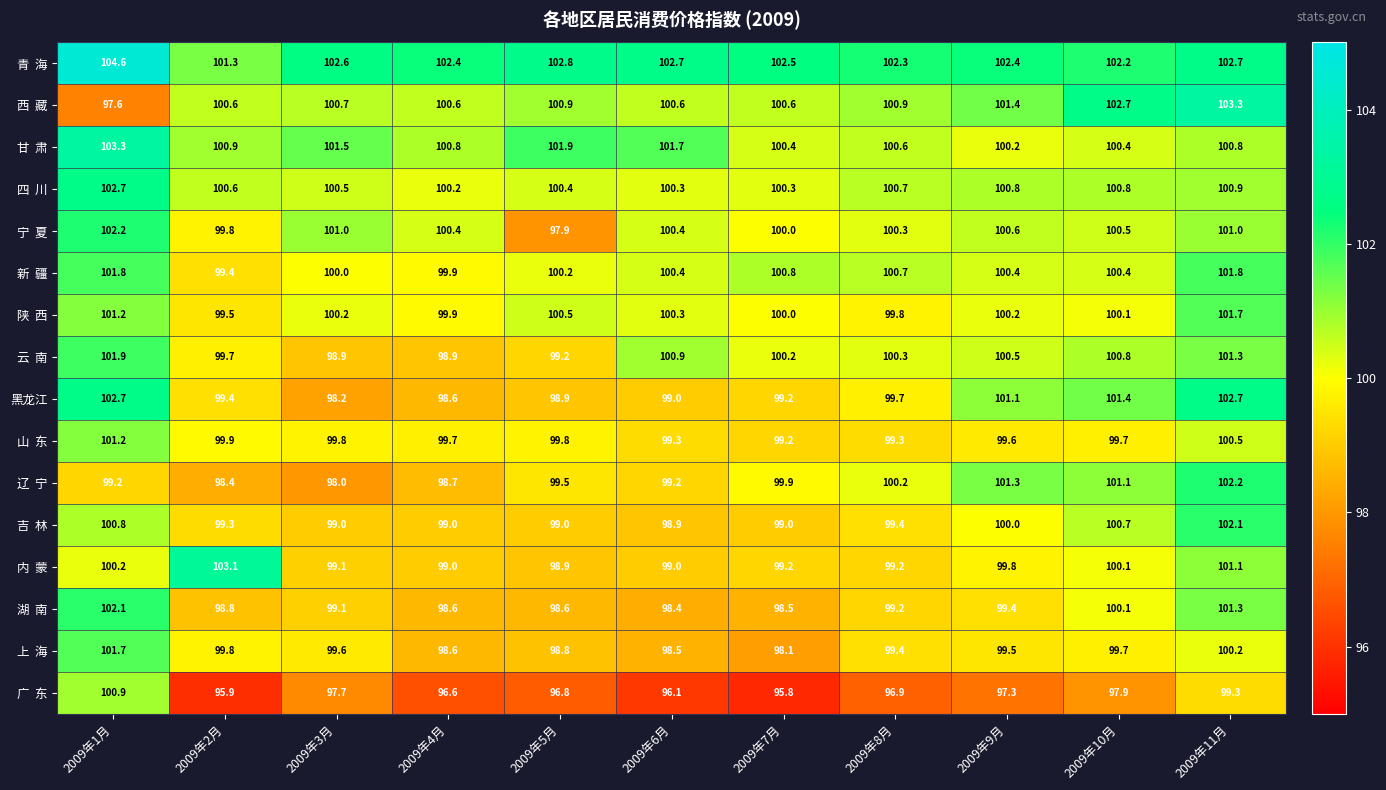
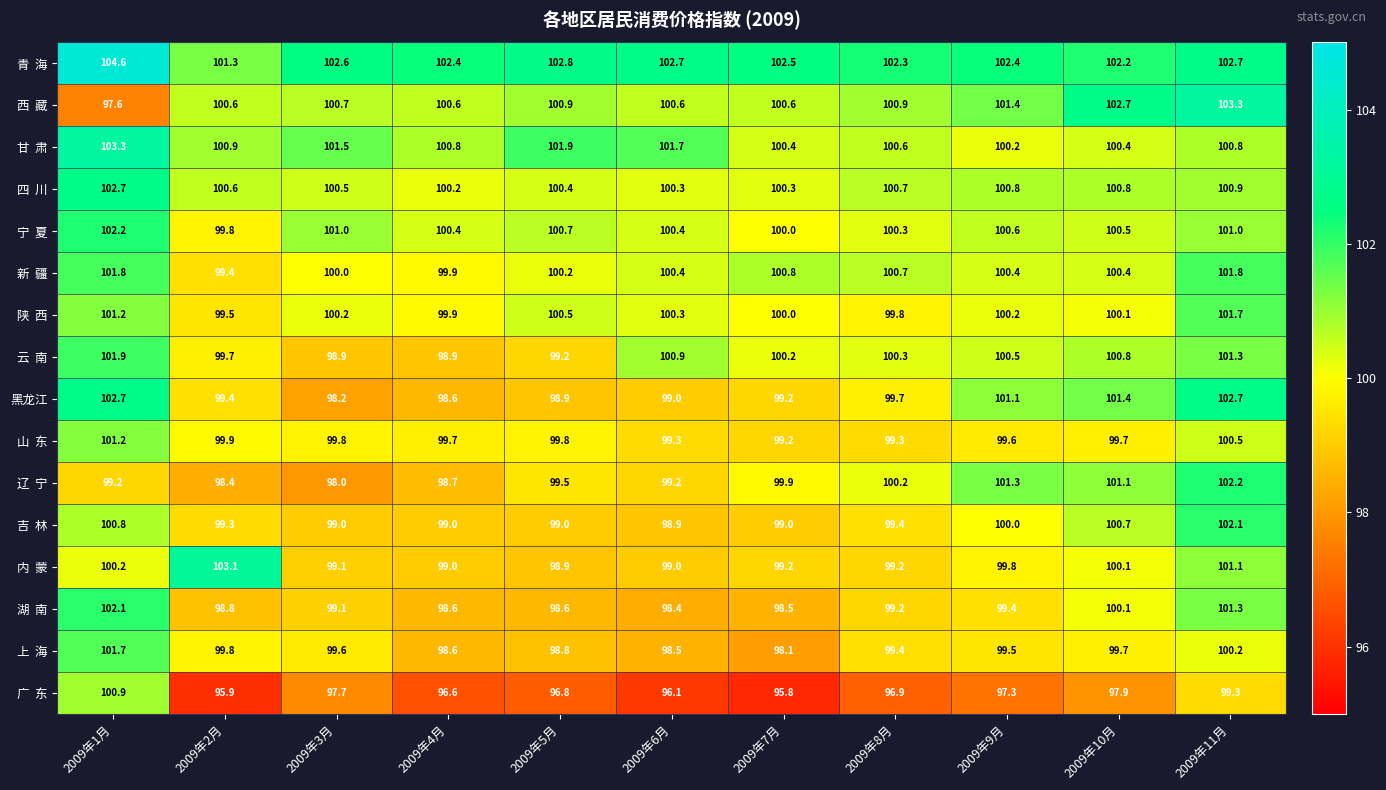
  {
    "青 海": {
      "2009年1月": 104.6,
      "2009年2月": 101.3,
      "2009年3月": 102.6,
      "2009年4月": 102.4,
      "2009年5月": 102.8,
      "2009年6月": 102.7,
      "2009年7月": 102.5,
      "2009年8月": 102.3,
      "2009年9月": 102.4,
      "2009年10月": 102.2,
      "2009年11月": 102.7
    },
    "西 藏": {
      "2009年1月": 97.6,
      "2009年2月": 100.6,
      "2009年3月": 100.7,
      "2009年4月": 100.6,
      "2009年5月": 100.9,
      "2009年6月": 100.6,
      "2009年7月": 100.6,
      "2009年8月": 100.9,
      "2009年9月": 101.4,
      "2009年10月": 102.7,
      "2009年11月": 103.3
    },
    "甘 肃": {
      "2009年1月": 103.3,
      "2009年2月": 100.9,
      "2009年3月": 101.5,
      "2009年4月": 100.8,
      "2009年5月": 101.9,
      "2009年6月": 101.7,
      "2009年7月": 100.4,
      "2009年8月": 100.6,
      "2009年9月": 100.2,
      "2009年10月": 100.4,
      "2009年11月": 100.8
    },
    "四 川": {
      "2009年1月": 102.7,
      "2009年2月": 100.6,
      "2009年3月": 100.5,
      "2009年4月": 100.2,
      "2009年5月": 100.4,
      "2009年6月": 100.3,
      "2009年7月": 100.3,
      "2009年8月": 100.7,
      "2009年9月": 100.8,
      "2009年10月": 100.8,
      "2009年11月": 100.9
    },
    "宁 夏": {
      "2009年1月": 102.2,
      "2009年2月": 99.8,
      "2009年3月": 101.0,
      "2009年4月": 100.4,
-     "2009年5月": 97.9,
+     "2009年5月": 100.7,
      "2009年6月": 100.4,
      "2009年7月": 100.0,
      "2009年8月": 100.3,
      "2009年9月": 100.6,
      "2009年10月": 100.5,
      "2009年11月": 101.0
    },
    "新 疆": {
      "2009年1月": 101.8,
      "2009年2月": 99.4,
      "2009年3月": 100.0,
      "2009年4月": 99.9,
      "2009年5月": 100.2,
      "2009年6月": 100.4,
      "2009年7月": 100.8,
      "2009年8月": 100.7,
      "2009年9月": 100.4,
      "2009年10月": 100.4,
      "2009年11月": 101.8
    },
    "陕 西": {
      "2009年1月": 101.2,
      "2009年2月": 99.5,
      "2009年3月": 100.2,
      "2009年4月": 99.9,
      "2009年5月": 100.5,
      "2009年6月": 100.3,
      "2009年7月": 100.0,
      "2009年8月": 99.8,
      "2009年9月": 100.2,
      "2009年10月": 100.1,
      "2009年11月": 101.7
    },
    "云 南": {
      "2009年1月": 101.9,
      "2009年2月": 99.7,
      "2009年3月": 98.9,
      "2009年4月": 98.9,
      "2009年5月": 99.2,
      "2009年6月": 100.9,
      "2009年7月": 100.2,
      "2009年8月": 100.3,
      "2009年9月": 100.5,
      "2009年10月": 100.8,
      "2009年11月": 101.3
    },
    "黑龙江": {
      "2009年1月": 102.7,
      "2009年2月": 99.4,
      "2009年3月": 98.2,
      "2009年4月": 98.6,
      "2009年5月": 98.9,
      "2009年6月": 99.0,
      "2009年7月": 99.2,
      "2009年8月": 99.7,
      "2009年9月": 101.1,
      "2009年10月": 101.4,
      "2009年11月": 102.7
    },
    "山 东": {
      "2009年1月": 101.2,
      "2009年2月": 99.9,
      "2009年3月": 99.8,
      "2009年4月": 99.7,
      "2009年5月": 99.8,
      "2009年6月": 99.3,
      "2009年7月": 99.2,
      "2009年8月": 99.3,
      "2009年9月": 99.6,
      "2009年10月": 99.7,
      "2009年11月": 100.5
    },
    "辽 宁": {
      "2009年1月": 99.2,
      "2009年2月": 98.4,
      "2009年3月": 98.0,
      "2009年4月": 98.7,
      "2009年5月": 99.5,
      "2009年6月": 99.2,
      "2009年7月": 99.9,
      "2009年8月": 100.2,
      "2009年9月": 101.3,
      "2009年10月": 101.1,
      "2009年11月": 102.2
    },
    "吉 林": {
      "2009年1月": 100.8,
      "2009年2月": 99.3,
      "2009年3月": 99.0,
      "2009年4月": 99.0,
      "2009年5月": 99.0,
      "2009年6月": 98.9,
      "2009年7月": 99.0,
      "2009年8月": 99.4,
      "2009年9月": 100.0,
      "2009年10月": 100.7,
      "2009年11月": 102.1
    },
    "内 蒙": {
      "2009年1月": 100.2,
      "2009年2月": 103.1,
      "2009年3月": 99.1,
      "2009年4月": 99.0,
      "2009年5月": 98.9,
      "2009年6月": 99.0,
      "2009年7月": 99.2,
      "2009年8月": 99.2,
      "2009年9月": 99.8,
      "2009年10月": 100.1,
      "2009年11月": 101.1
    },
    "湖 南": {
      "2009年1月": 102.1,
      "2009年2月": 98.8,
      "2009年3月": 99.1,
      "2009年4月": 98.6,
      "2009年5月": 98.6,
      "2009年6月": 98.4,
      "2009年7月": 98.5,
      "2009年8月": 99.2,
      "2009年9月": 99.4,
      "2009年10月": 100.1,
      "2009年11月": 101.3
    },
    "上 海": {
      "2009年1月": 101.7,
      "2009年2月": 99.8,
      "2009年3月": 99.6,
      "2009年4月": 98.6,
      "2009年5月": 98.8,
      "2009年6月": 98.5,
      "2009年7月": 98.1,
      "2009年8月": 99.4,
      "2009年9月": 99.5,
      "2009年10月": 99.7,
      "2009年11月": 100.2
    },
    "广 东": {
      "2009年1月": 100.9,
      "2009年2月": 95.9,
      "2009年3月": 97.7,
      "2009年4月": 96.6,
      "2009年5月": 96.8,
      "2009年6月": 96.1,
      "2009年7月": 95.8,
      "2009年8月": 96.9,
      "2009年9月": 97.3,
      "2009年10月": 97.9,
      "2009年11月": 99.3
    }
  }
